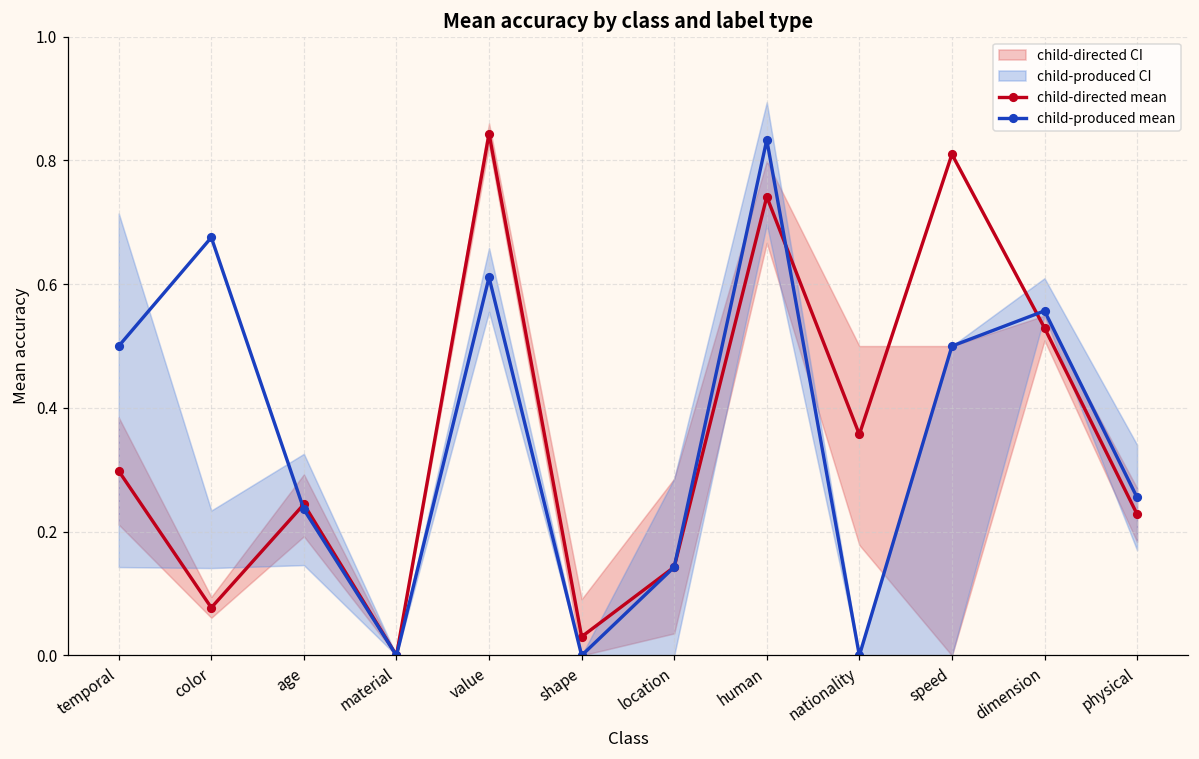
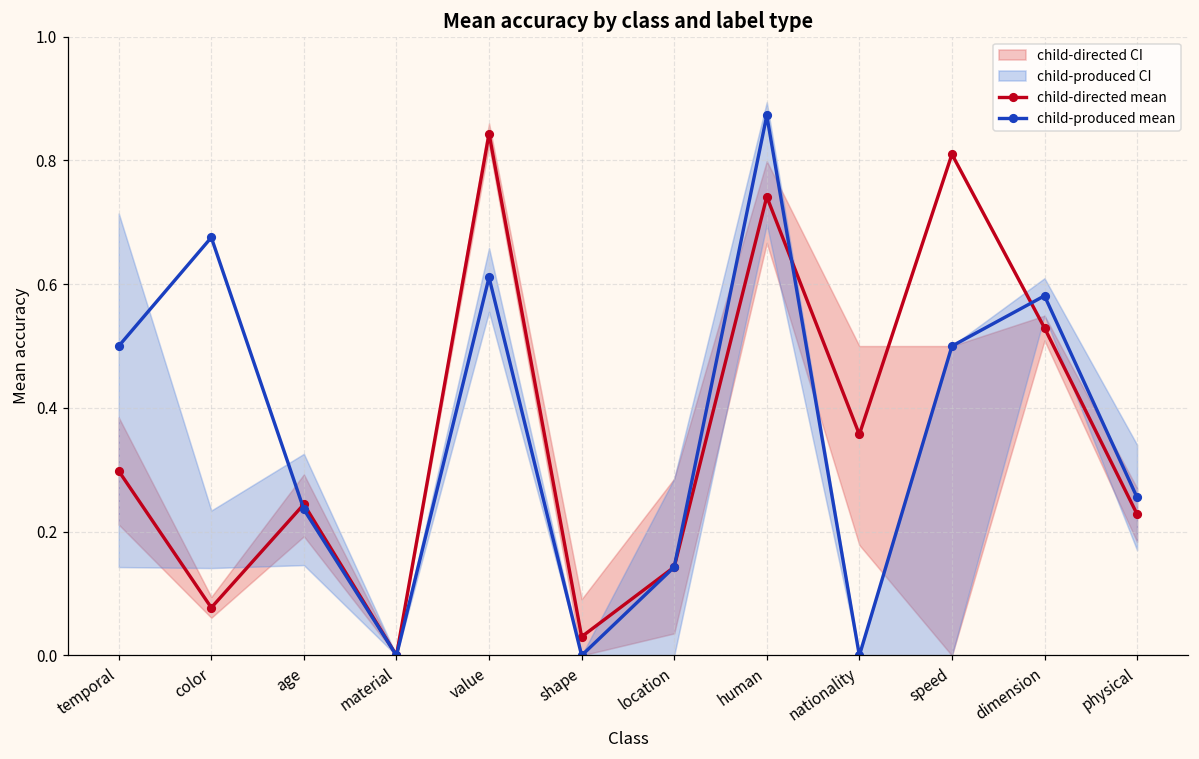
  {
    "child-directed mean": {
      "temporal": 0.30,
      "color": 0.08,
      "age": 0.24,
      "value": 0.84,
      "shape": 0.03,
      "human": 0.74,
      "nationality": 0.36,
      "speed": 0.81,
      "dimension": 0.53,
      "physical": 0.23
    },
    "child-produced mean": {
      "temporal": 0.50,
      "color": 0.68,
      "age": 0.24,
      "value": 0.61,
-     "human": 0.83,
-     "dimension": 0.56,
+     "human": 0.87,
+     "dimension": 0.58,
      "physical": 0.26
    }
  }
